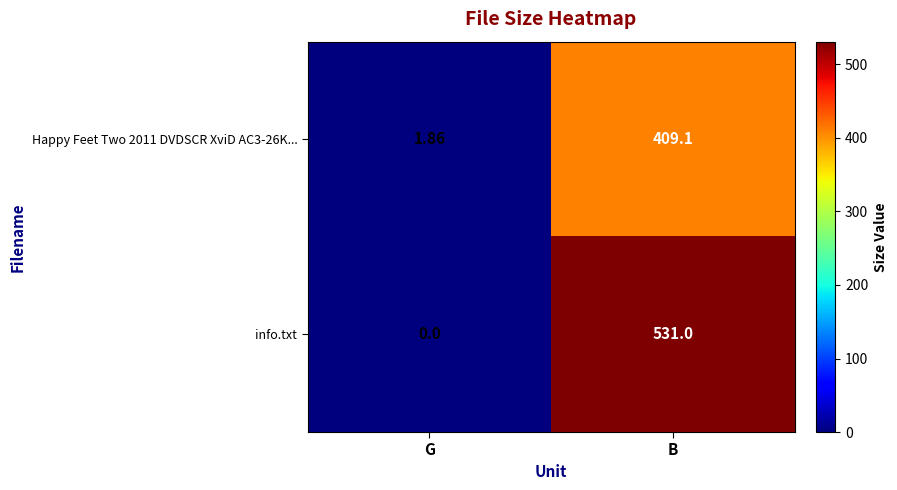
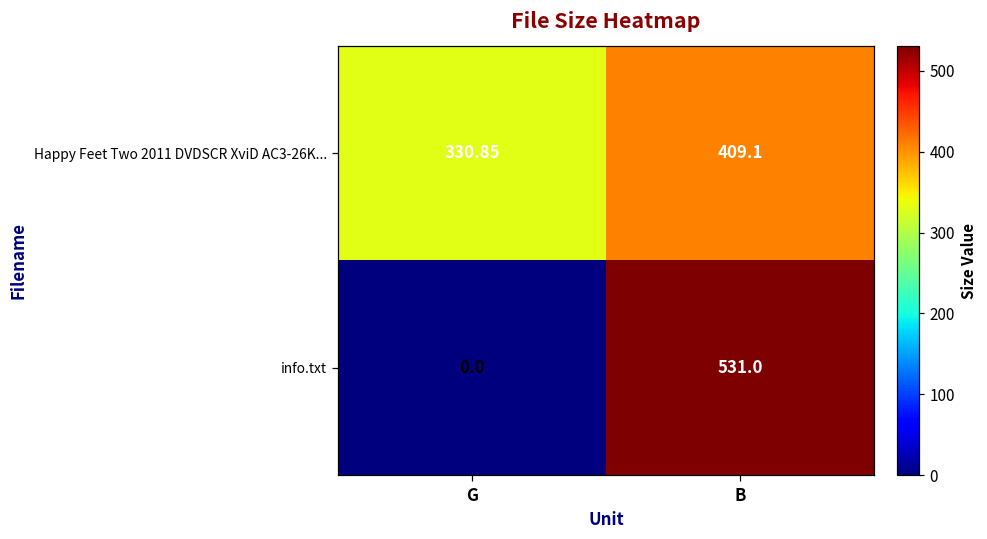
  {
    "Happy Feet Two 2011 DVDSCR XviD AC3-26K...": {
-     "G": 1.86,
+     "G": 330.85,
      "B": 409.1
    },
    "info.txt": {
      "G": 0.0,
      "B": 531.0
    }
  }
